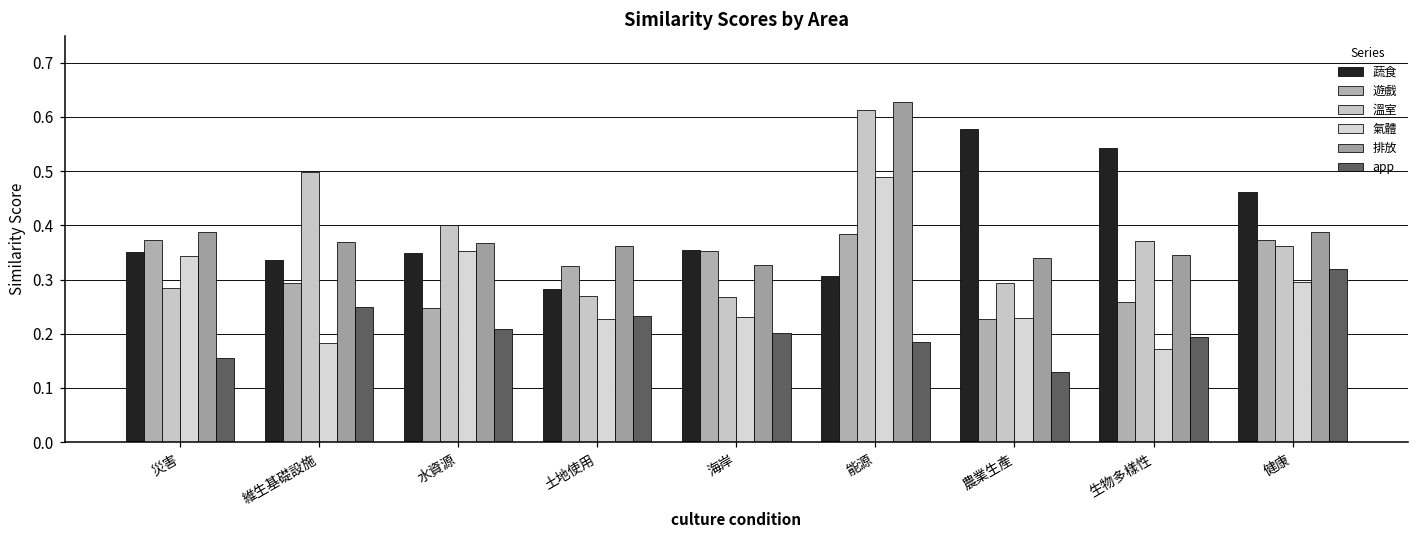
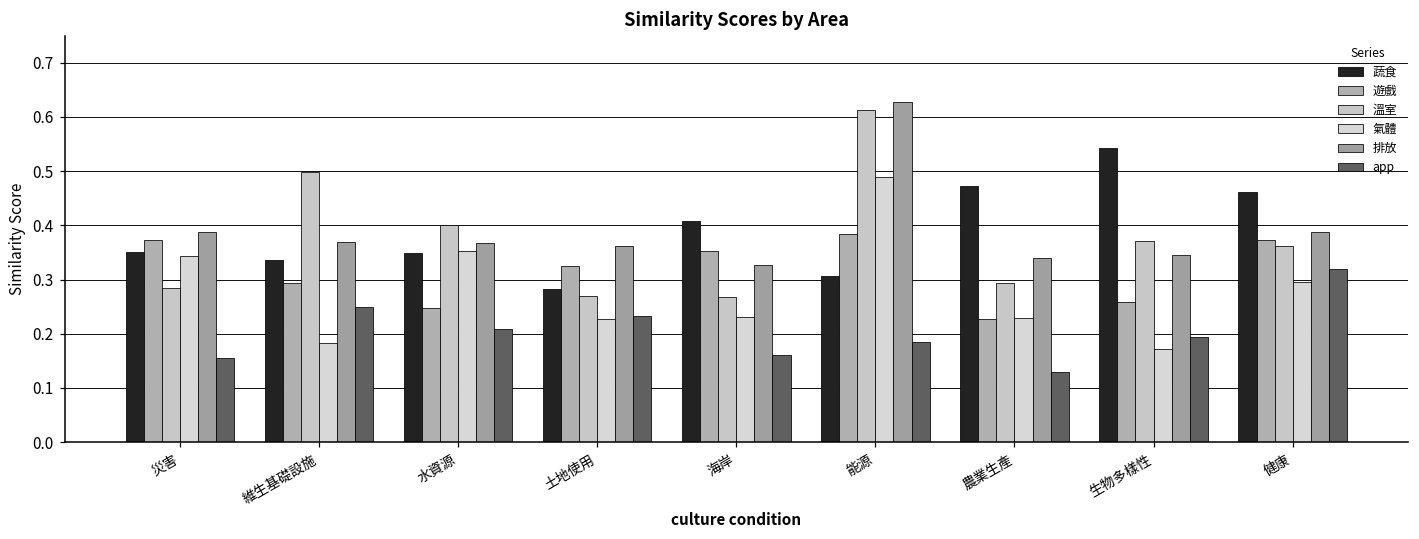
  {
    "蔬食": {
      "災害": 0.35,
      "維生基礎設施": 0.34,
      "水資源": 0.35,
      "土地使用": 0.28,
-     "海岸": 0.35,
+     "海岸": 0.41,
      "能源": 0.31,
-     "農業生產": 0.58,
+     "農業生產": 0.47,
      "生物多樣性": 0.54,
      "健康": 0.46
    },
    "app": {
      "災害": 0.16,
      "維生基礎設施": 0.25,
      "水資源": 0.21,
      "土地使用": 0.23,
-     "海岸": 0.20,
+     "海岸": 0.16,
      "能源": 0.18,
      "農業生產": 0.13,
      "生物多樣性": 0.19,
      "健康": 0.32
    }
  }
